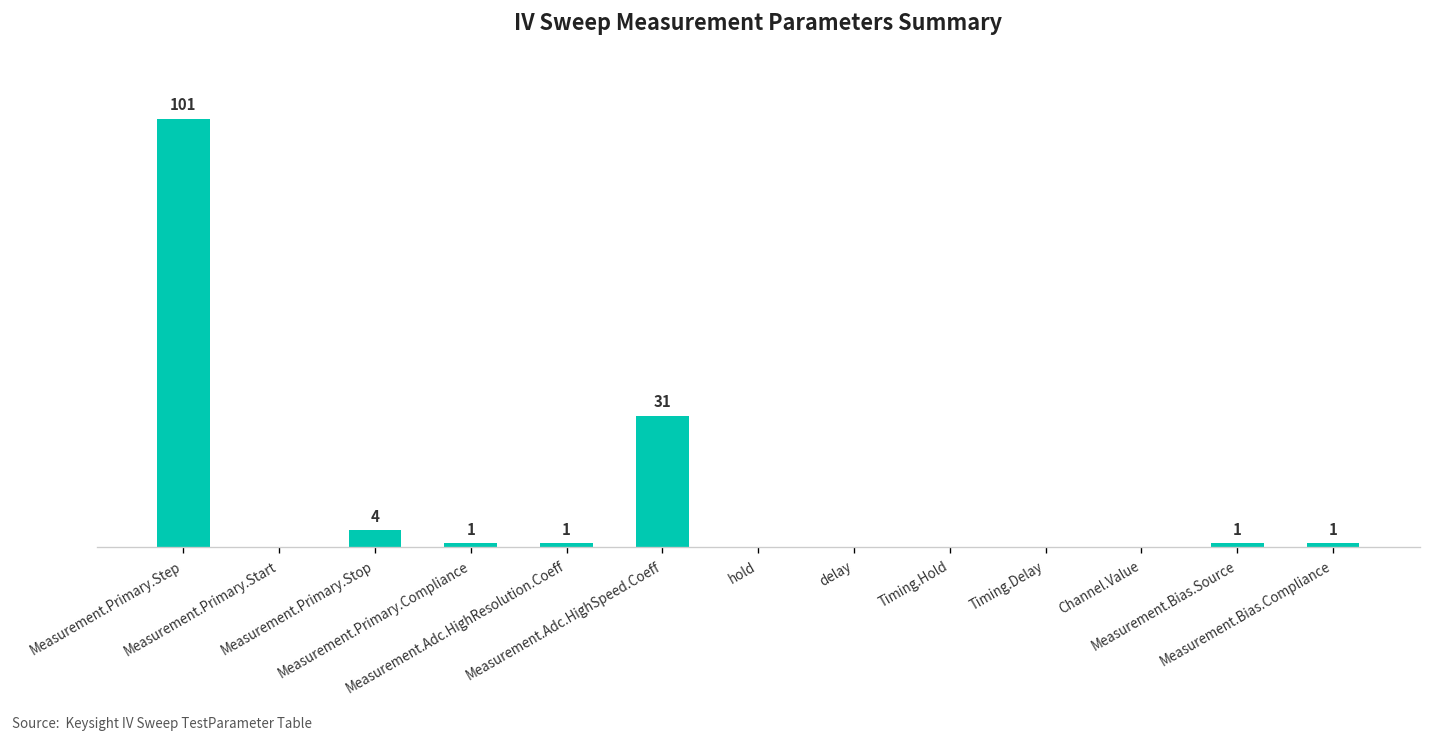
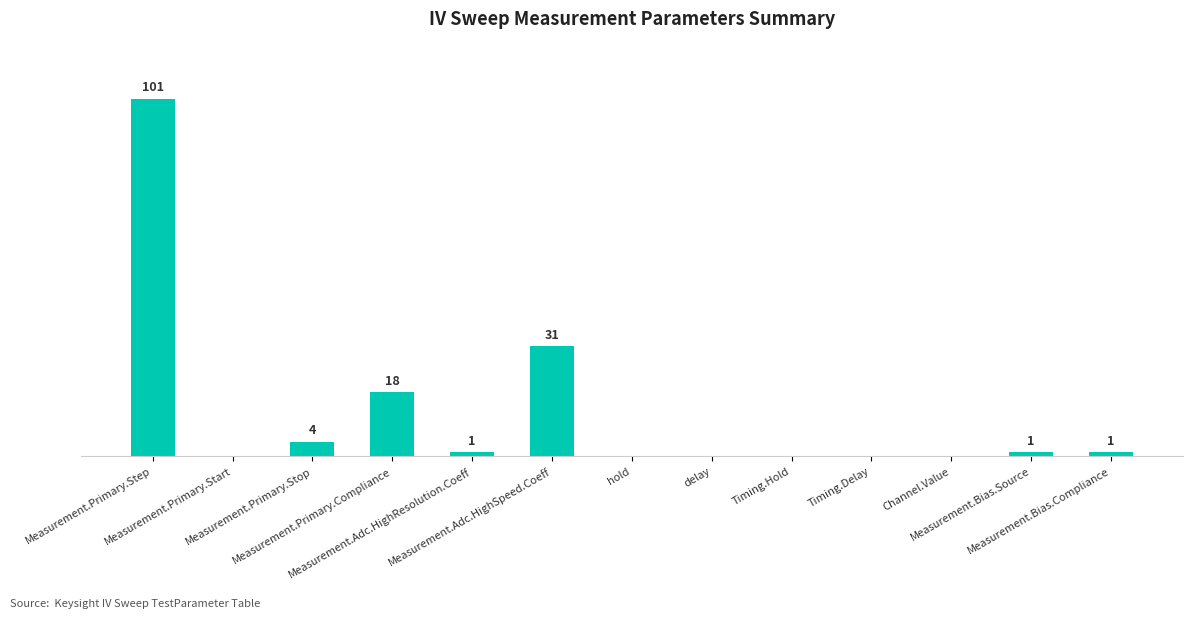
  {
    "Measurement.Primary.Step": 101,
    "Measurement.Primary.Stop": 4,
-   "Measurement.Primary.Compliance": 1,
+   "Measurement.Primary.Compliance": 18,
    "Measurement.Adc.HighResolution.Coeff": 1,
    "Measurement.Adc.HighSpeed.Coeff": 31,
    "Measurement.Bias.Source": 1,
    "Measurement.Bias.Compliance": 1
  }
